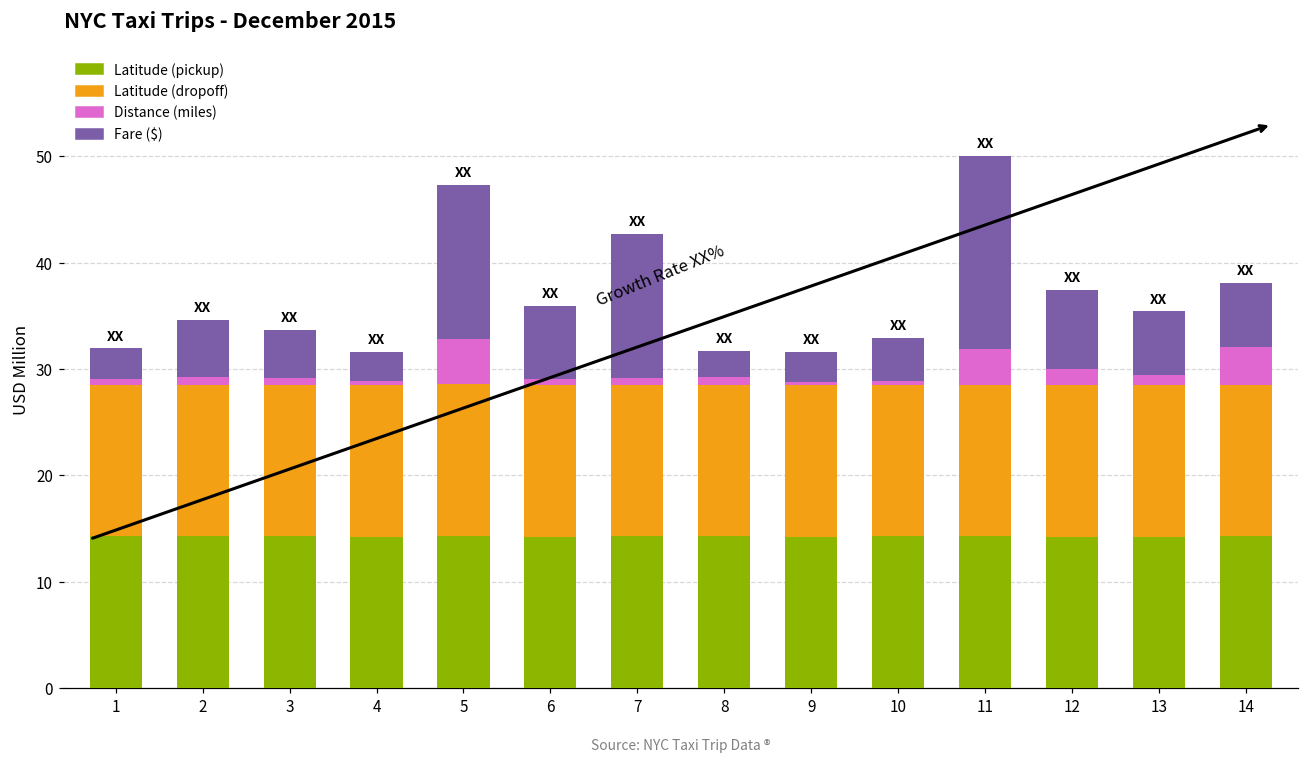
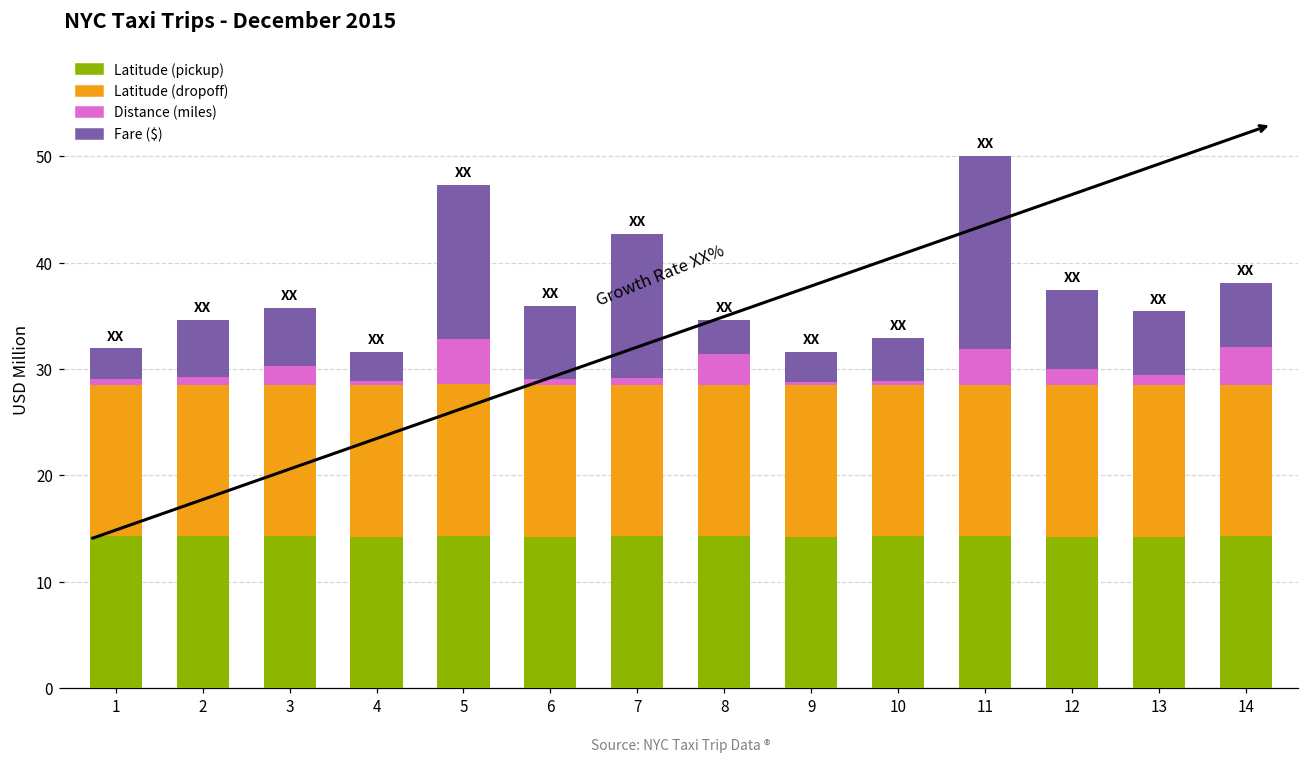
  {
    "Latitude (pickup)": {
      "1": 14,
      "2": 14,
      "3": 14,
      "4": 14,
      "5": 14,
      "6": 14,
      "7": 14,
      "8": 14,
      "9": 14,
      "10": 14,
      "11": 14,
      "12": 14,
      "13": 14,
      "14": 14
    },
    "Latitude (dropoff)": {
      "1": 14,
      "2": 14,
      "3": 14,
      "4": 14,
      "5": 14,
      "6": 14,
      "7": 14,
      "8": 14,
      "9": 14,
      "10": 14,
      "11": 14,
      "12": 14,
      "13": 14,
      "14": 14
    },
    "Distance (miles)": {
      "1": 1,
      "2": 1,
-     "3": 1,
+     "3": 2,
      "4": 0,
      "5": 4,
      "6": 1,
      "7": 1,
-     "8": 1,
+     "8": 3,
      "9": 0,
      "10": 0,
      "11": 3,
      "12": 2,
      "13": 1,
      "14": 4
    },
    "Fare ($)": {
      "1": 3,
      "2": 5,
-     "3": 4.5,
+     "3": 5.5,
      "4": 3,
      "5": 14,
      "6": 7,
      "7": 13,
-     "8": 2,
+     "8": 3,
      "9": 3,
      "10": 4,
      "11": 18,
      "12": 7,
      "13": 6,
      "14": 6
    }
  }
